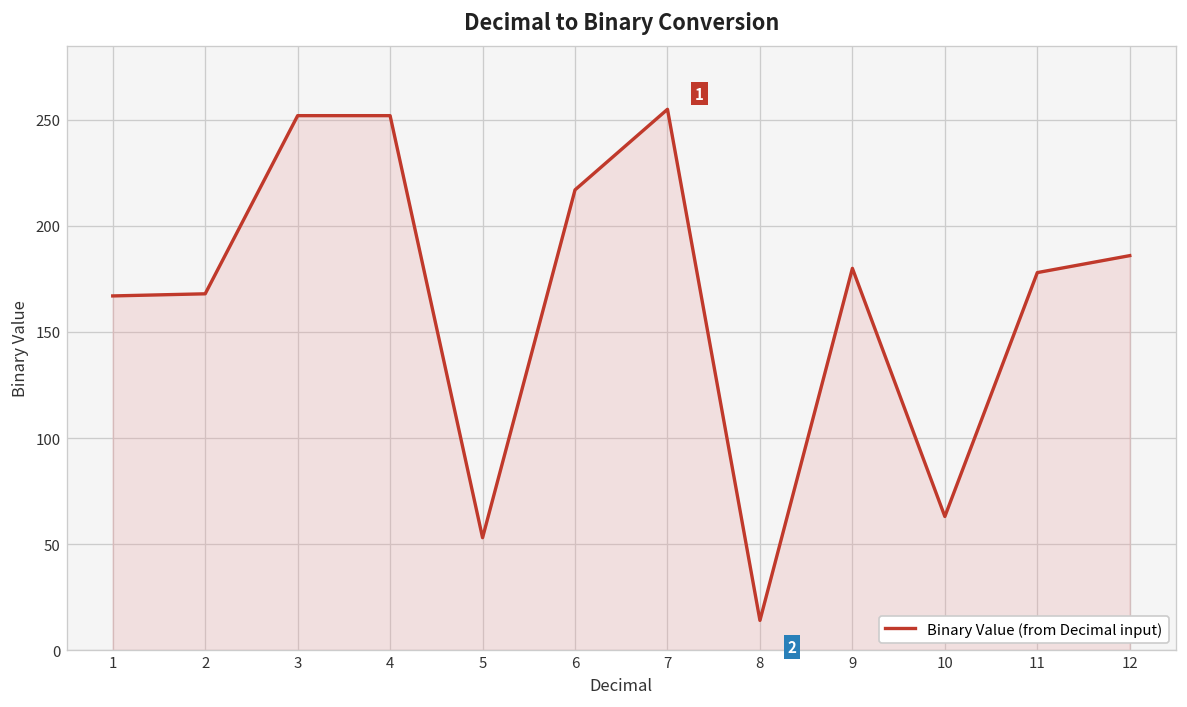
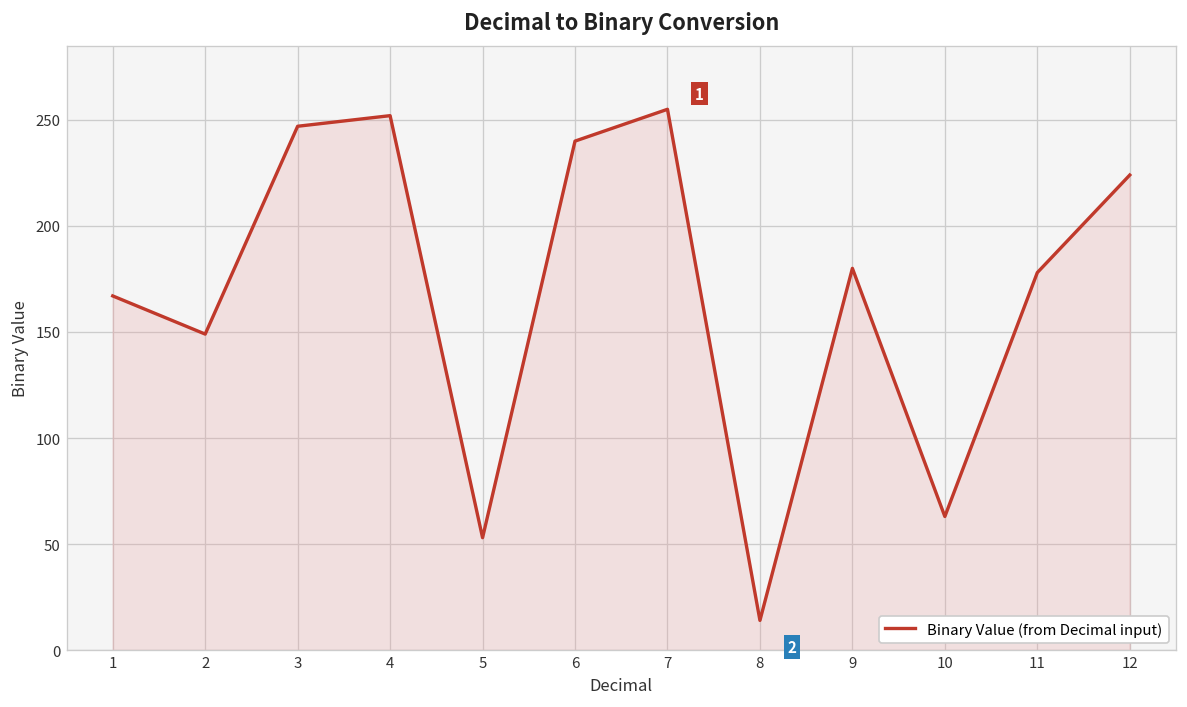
  {
    "1": 167,
-   "2": 168,
-   "3": 252,
+   "2": 149,
+   "3": 247,
    "4": 252,
    "5": 53,
-   "6": 217,
+   "6": 240,
    "8": 14,
    "9": 180,
    "10": 63,
    "11": 178,
-   "12": 186
+   "12": 224
  }
